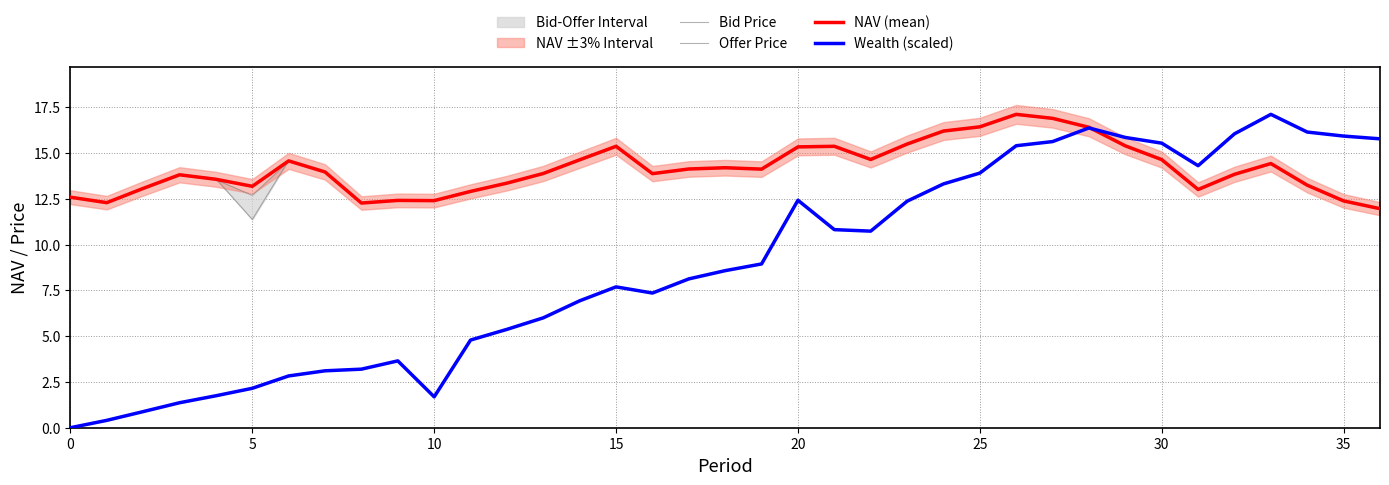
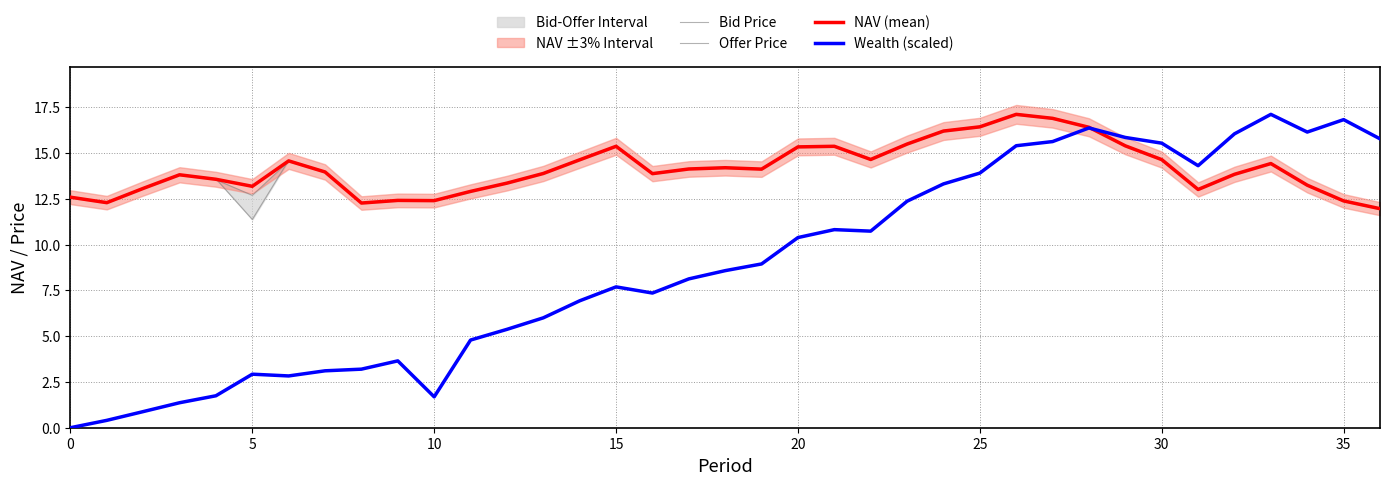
  {
    "NAV (mean)": {
      "5": 13.2
    },
    "Wealth (scaled)": {
      "0": 0.0,
-     "5": 2.2,
+     "5": 2.9,
      "10": 1.7,
      "15": 7.7,
-     "20": 12.4,
+     "20": 10.4,
      "25": 13.9,
      "30": 15.5,
-     "35": 15.9
+     "35": 16.8
    }
  }
